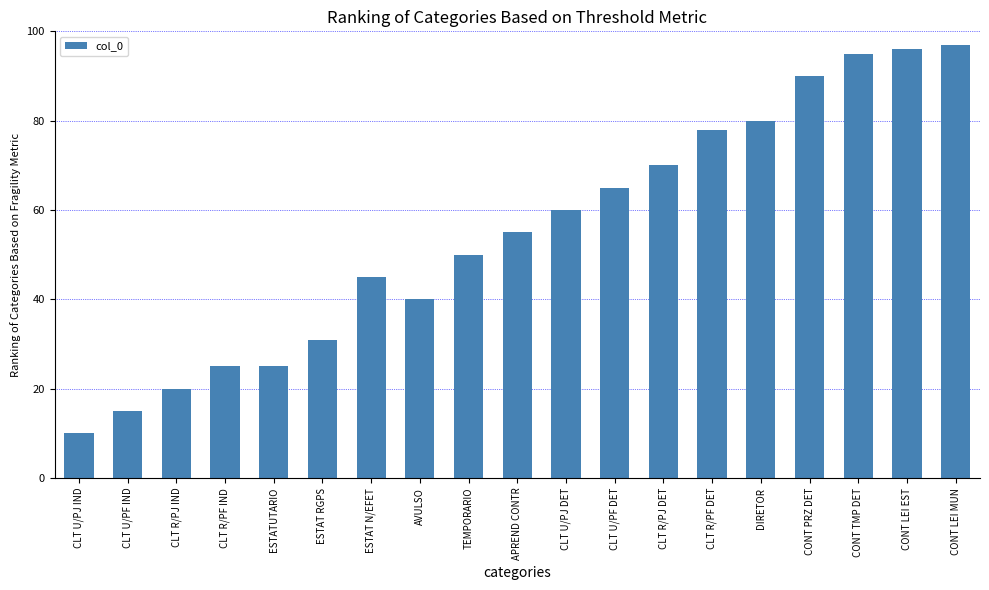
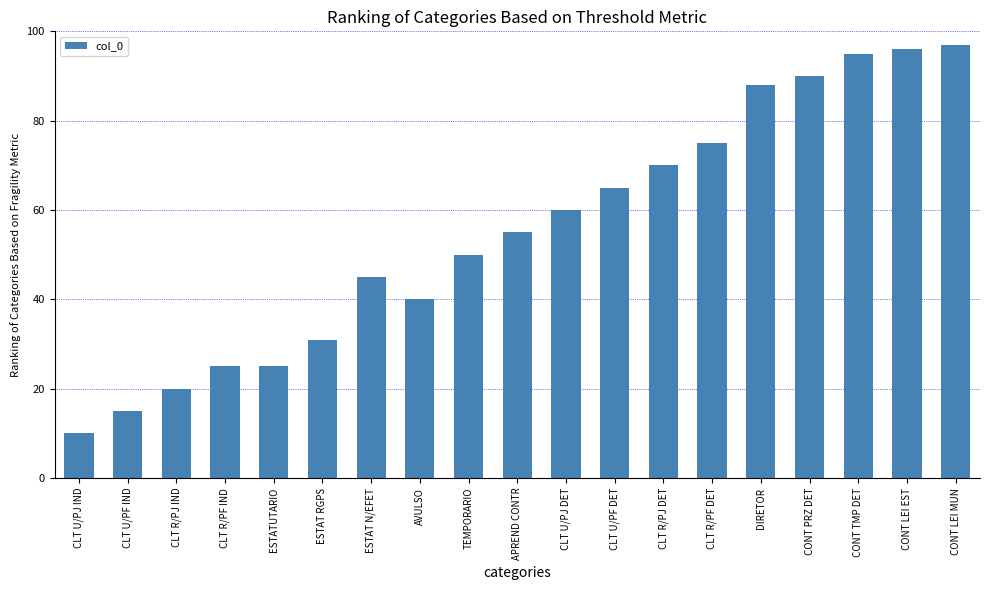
  {
    "CLT U/PJ IND": 10,
    "CLT U/PF IND": 15,
    "CLT R/PJ IND": 20,
    "CLT R/PF IND": 25,
    "ESTATUTARIO": 25,
    "ESTAT RGPS": 31,
    "ESTAT N/EFET": 45,
    "AVULSO": 40,
    "TEMPORARIO": 50,
    "APREND CONTR": 55,
    "CLT U/PJ DET": 60,
    "CLT U/PF DET": 65,
    "CLT R/PJ DET": 70,
-   "CLT R/PF DET": 78,
-   "DIRETOR": 80,
+   "CLT R/PF DET": 75,
+   "DIRETOR": 88,
    "CONT PRZ DET": 90,
    "CONT TMP DET": 95,
    "CONT LEI EST": 96,
    "CONT LEI MUN": 97
  }
